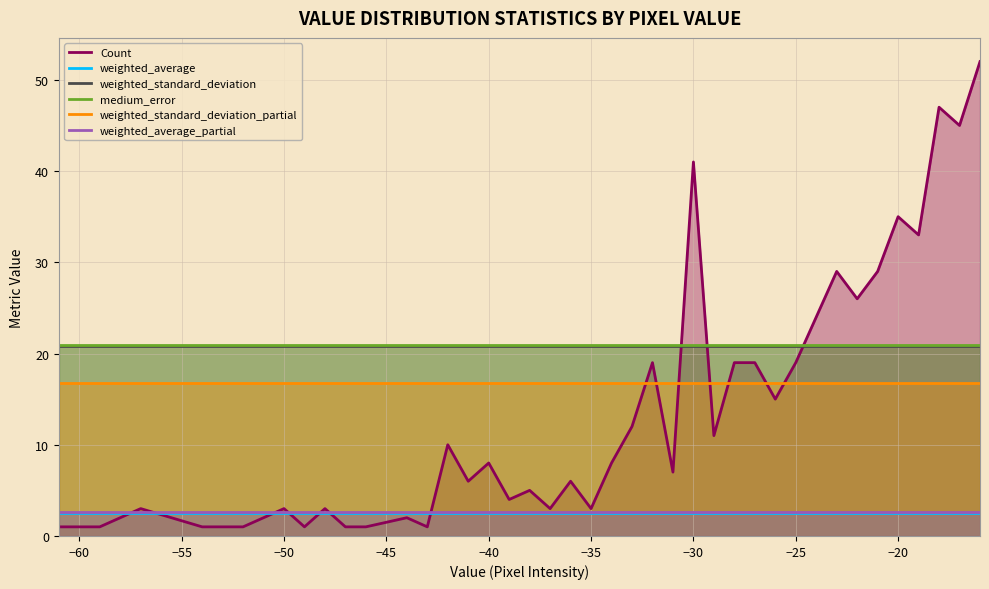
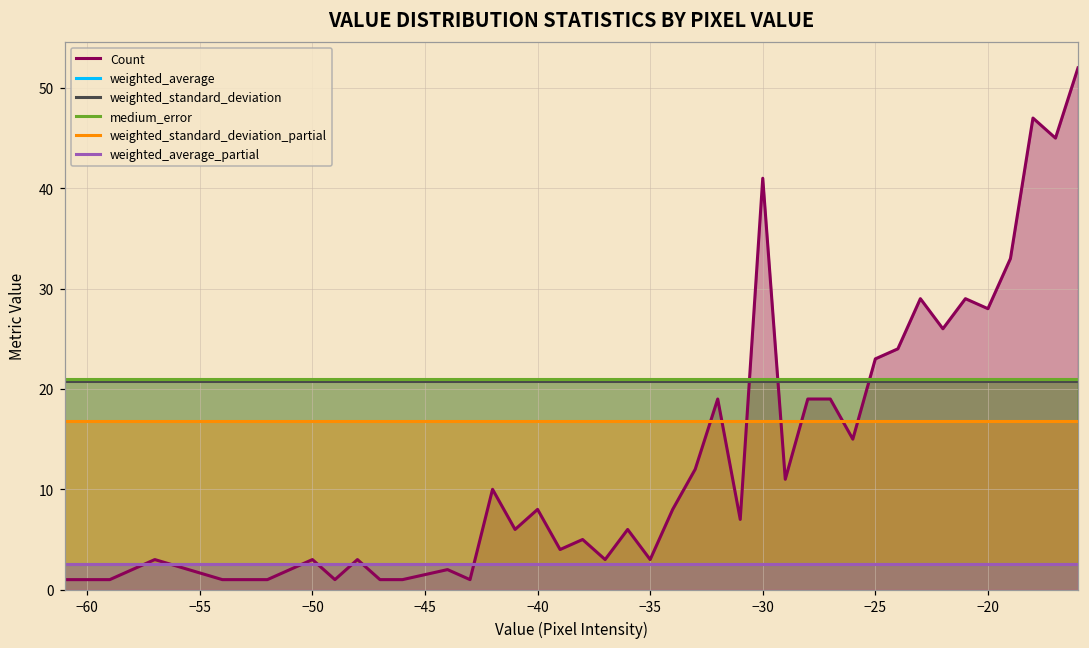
  {
    "Count": {
      "−50": 3,
      "−40": 8,
      "−35": 3,
      "−30": 41,
-     "−25": 19,
-     "−20": 35
+     "−25": 23,
+     "−20": 28
    },
    "weighted_standard_deviation_partial": {
      "−50": 17,
      "−40": 17,
      "−35": 17,
      "−30": 17,
      "−25": 17,
      "−20": 17
    }
  }
